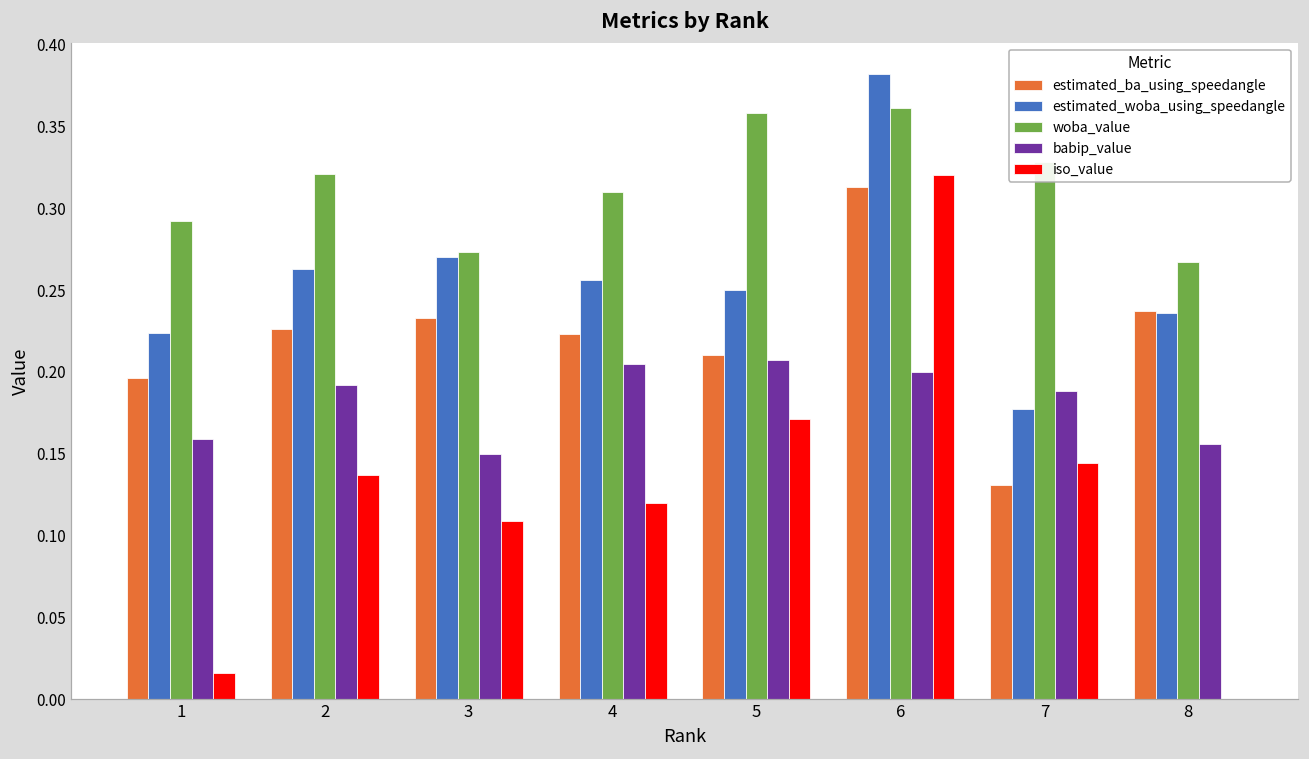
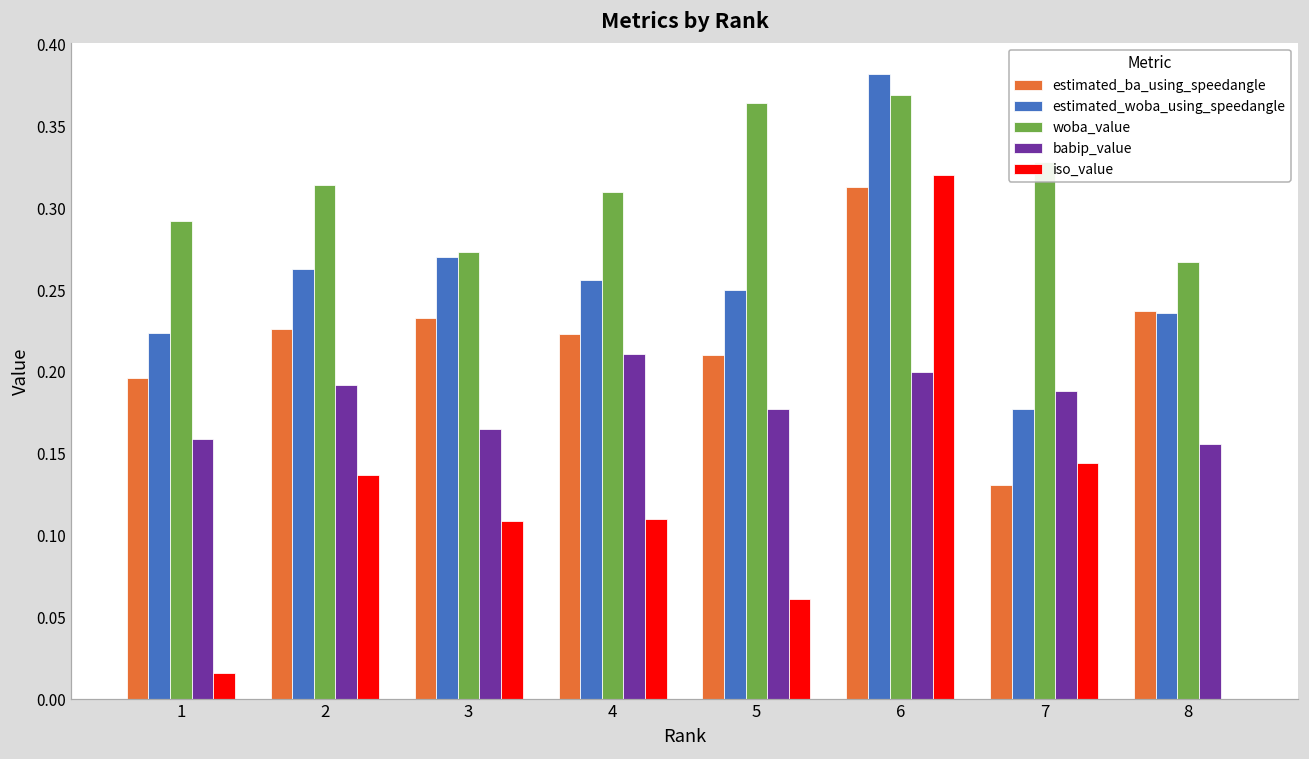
  {
    "estimated_ba_using_speedangle": {
      "1": 0.196,
      "2": 0.226,
      "3": 0.233,
      "4": 0.223,
      "5": 0.210,
      "6": 0.313,
      "7": 0.131,
      "8": 0.237
    },
    "estimated_woba_using_speedangle": {
      "1": 0.224,
      "2": 0.263,
      "3": 0.270,
      "4": 0.256,
      "5": 0.250,
      "6": 0.382,
      "7": 0.177,
      "8": 0.236
    },
    "woba_value": {
      "1": 0.292,
-     "2": 0.321,
+     "2": 0.314,
      "3": 0.273,
      "4": 0.310,
-     "5": 0.358,
-     "6": 0.361,
+     "5": 0.364,
+     "6": 0.369,
      "8": 0.267
    },
    "babip_value": {
      "1": 0.159,
      "2": 0.192,
-     "3": 0.150,
-     "4": 0.205,
-     "5": 0.207,
+     "3": 0.165,
+     "4": 0.211,
+     "5": 0.177,
      "6": 0.200,
      "7": 0.188,
      "8": 0.156
    },
    "iso_value": {
      "1": 0.016,
      "2": 0.137,
      "3": 0.109,
-     "4": 0.12,
-     "5": 0.171,
+     "4": 0.11,
+     "5": 0.061,
      "6": 0.320,
      "7": 0.144,
      "8": 0.000
    }
  }
